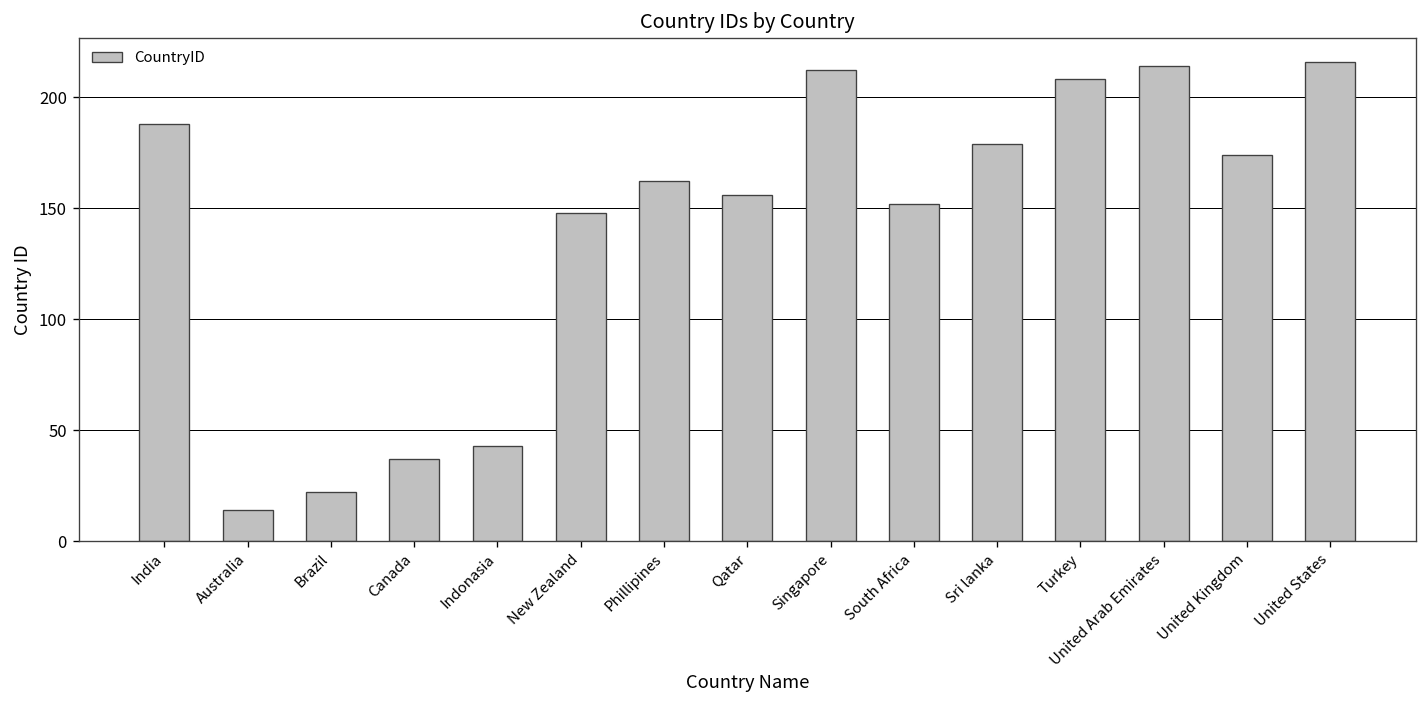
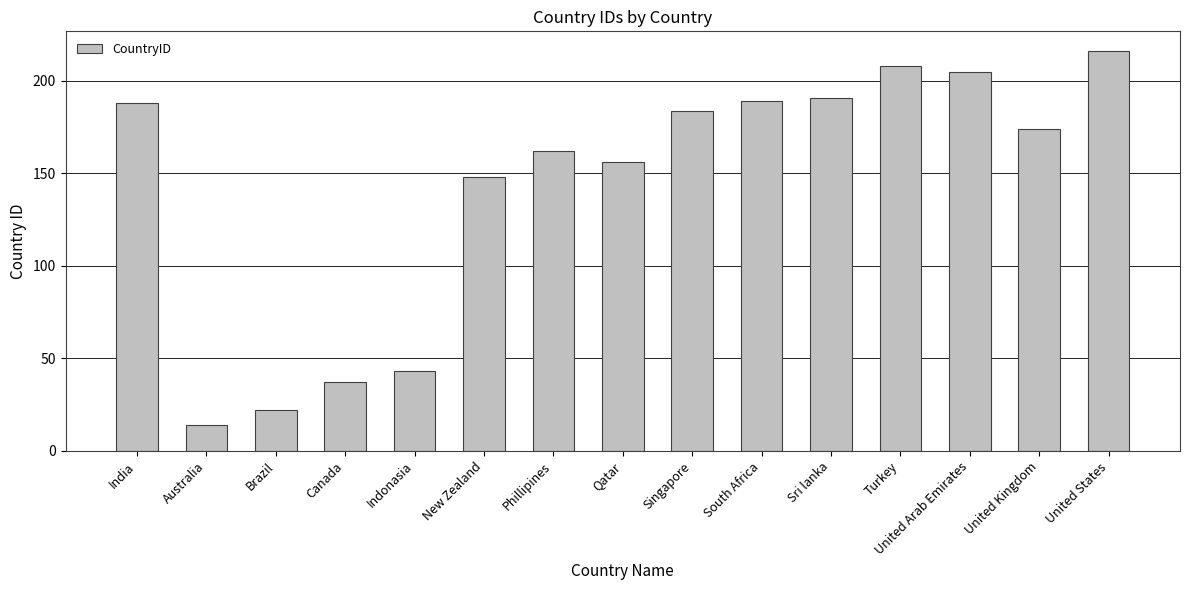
  {
    "India": 188,
    "Australia": 14,
    "Brazil": 22,
    "Canada": 37,
    "Indonasia": 43,
    "New Zealand": 148,
    "Phillipines": 162,
    "Qatar": 156,
-   "Singapore": 212,
-   "South Africa": 152,
-   "Sri lanka": 179,
+   "Singapore": 184,
+   "South Africa": 189,
+   "Sri lanka": 191,
    "Turkey": 208,
-   "United Arab Emirates": 214,
+   "United Arab Emirates": 205,
    "United Kingdom": 174,
    "United States": 216
  }
